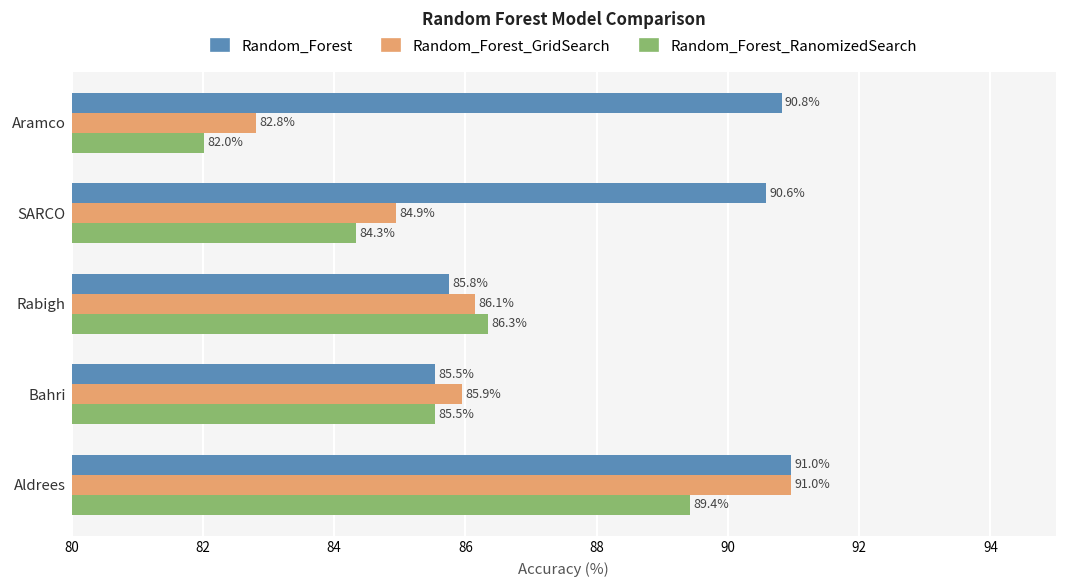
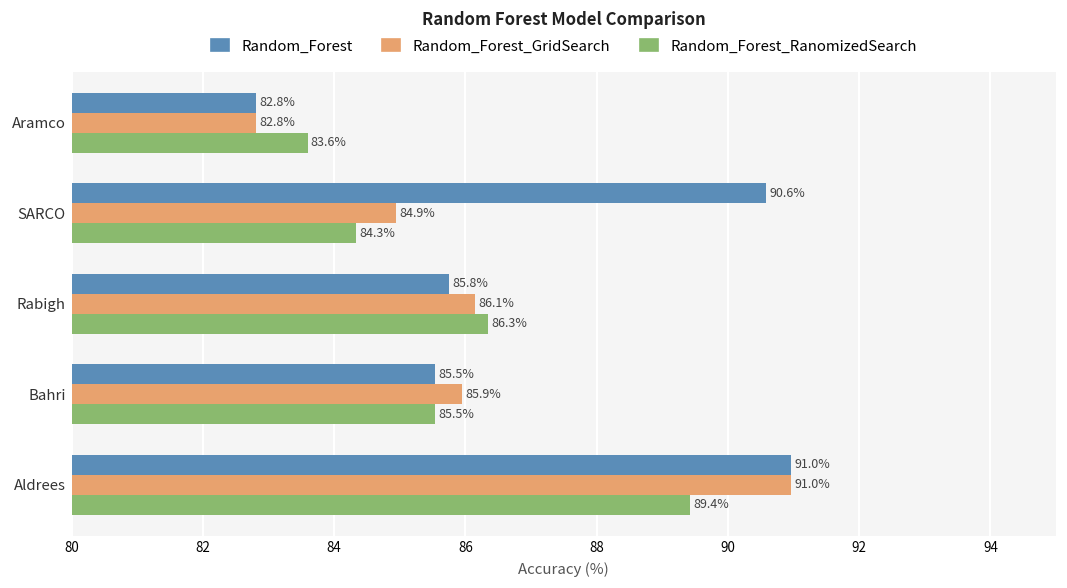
  {
    "Random_Forest": {
-     "Aramco": "90.8%",
+     "Aramco": "82.8%",
      "SARCO": "90.6%",
      "Rabigh": "85.8%",
      "Bahri": "85.5%",
      "Aldrees": "91.0%"
    },
    "Random_Forest_GridSearch": {
      "Aramco": "82.8%",
      "SARCO": "84.9%",
      "Rabigh": "86.1%",
      "Bahri": "85.9%",
      "Aldrees": "91.0%"
    },
    "Random_Forest_RanomizedSearch": {
-     "Aramco": "82.0%",
+     "Aramco": "83.6%",
      "SARCO": "84.3%",
      "Rabigh": "86.3%",
      "Bahri": "85.5%",
      "Aldrees": "89.4%"
    }
  }
